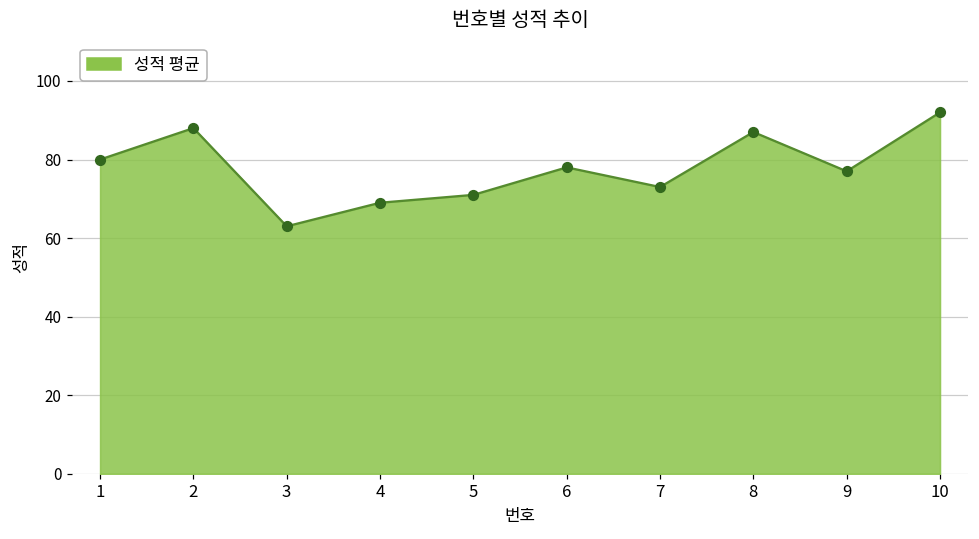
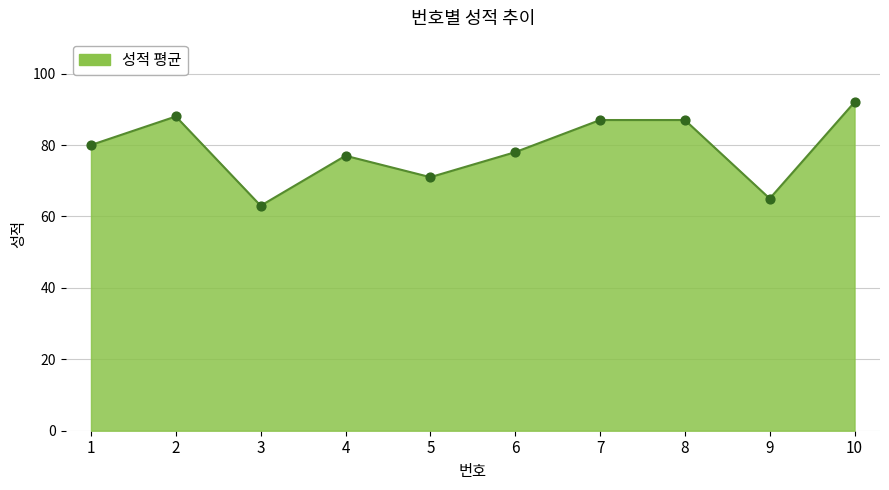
  {
    "1": 80,
    "2": 88,
    "3": 63,
-   "4": 69,
+   "4": 77,
    "5": 71,
    "6": 78,
-   "7": 73,
+   "7": 87,
    "8": 87,
-   "9": 77,
+   "9": 65,
    "10": 92
  }
